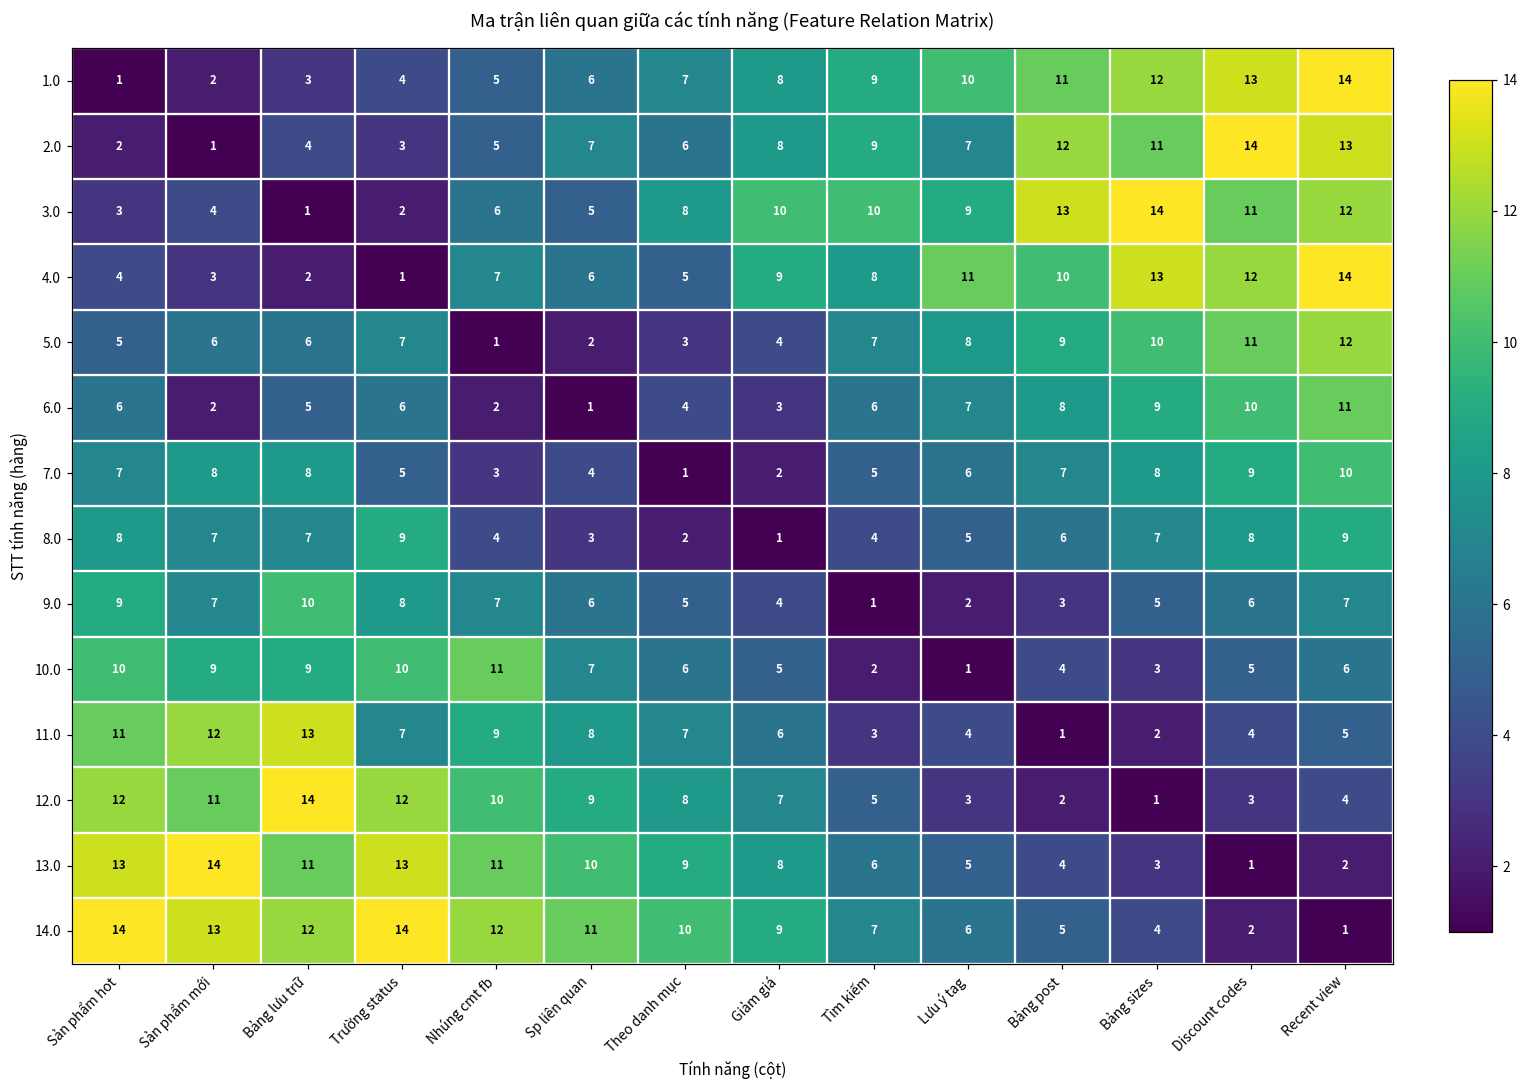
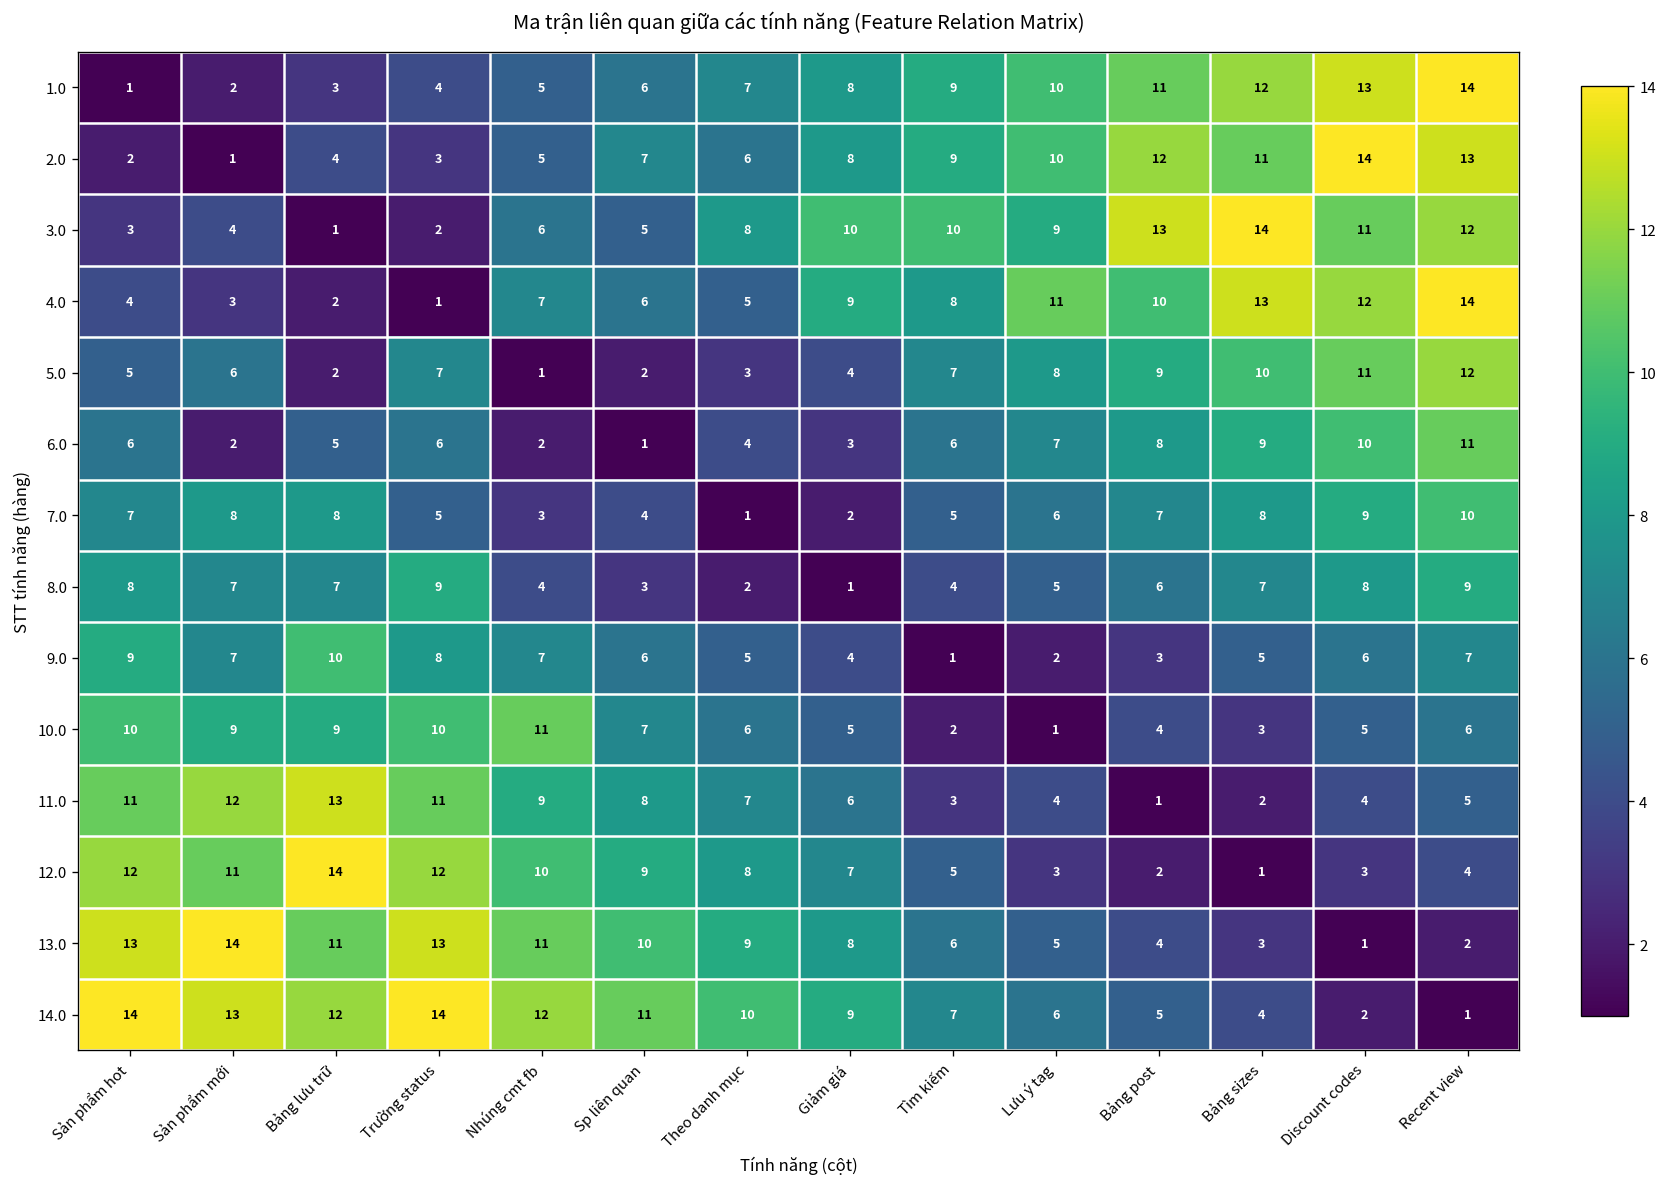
  {
    "1.0": {
      "Sản phẩm hot": 1,
      "Sản phẩm mới": 2,
      "Bảng lưu trữ": 3,
      "Trường status": 4,
      "Nhúng cmt fb": 5,
      "Sp liên quan": 6,
      "Theo danh mục": 7,
      "Giảm giá": 8,
      "Tìm kiếm": 9,
      "Lưu ý tag": 10,
      "Bảng post": 11,
      "Bảng sizes": 12,
      "Discount codes": 13,
      "Recent view": 14
    },
    "2.0": {
      "Sản phẩm hot": 2,
      "Sản phẩm mới": 1,
      "Bảng lưu trữ": 4,
      "Trường status": 3,
      "Nhúng cmt fb": 5,
      "Sp liên quan": 7,
      "Theo danh mục": 6,
      "Giảm giá": 8,
      "Tìm kiếm": 9,
-     "Lưu ý tag": 7,
+     "Lưu ý tag": 10,
      "Bảng post": 12,
      "Bảng sizes": 11,
      "Discount codes": 14,
      "Recent view": 13
    },
    "3.0": {
      "Sản phẩm hot": 3,
      "Sản phẩm mới": 4,
      "Bảng lưu trữ": 1,
      "Trường status": 2,
      "Nhúng cmt fb": 6,
      "Sp liên quan": 5,
      "Theo danh mục": 8,
      "Giảm giá": 10,
      "Tìm kiếm": 10,
      "Lưu ý tag": 9,
      "Bảng post": 13,
      "Bảng sizes": 14,
      "Discount codes": 11,
      "Recent view": 12
    },
    "4.0": {
      "Sản phẩm hot": 4,
      "Sản phẩm mới": 3,
      "Bảng lưu trữ": 2,
      "Trường status": 1,
      "Nhúng cmt fb": 7,
      "Sp liên quan": 6,
      "Theo danh mục": 5,
      "Giảm giá": 9,
      "Tìm kiếm": 8,
      "Lưu ý tag": 11,
      "Bảng post": 10,
      "Bảng sizes": 13,
      "Discount codes": 12,
      "Recent view": 14
    },
    "5.0": {
      "Sản phẩm hot": 5,
      "Sản phẩm mới": 6,
-     "Bảng lưu trữ": 6,
+     "Bảng lưu trữ": 2,
      "Trường status": 7,
      "Nhúng cmt fb": 1,
      "Sp liên quan": 2,
      "Theo danh mục": 3,
      "Giảm giá": 4,
      "Tìm kiếm": 7,
      "Lưu ý tag": 8,
      "Bảng post": 9,
      "Bảng sizes": 10,
      "Discount codes": 11,
      "Recent view": 12
    },
    "6.0": {
      "Sản phẩm hot": 6,
      "Sản phẩm mới": 2,
      "Bảng lưu trữ": 5,
      "Trường status": 6,
      "Nhúng cmt fb": 2,
      "Sp liên quan": 1,
      "Theo danh mục": 4,
      "Giảm giá": 3,
      "Tìm kiếm": 6,
      "Lưu ý tag": 7,
      "Bảng post": 8,
      "Bảng sizes": 9,
      "Discount codes": 10,
      "Recent view": 11
    },
    "7.0": {
      "Sản phẩm hot": 7,
      "Sản phẩm mới": 8,
      "Bảng lưu trữ": 8,
      "Trường status": 5,
      "Nhúng cmt fb": 3,
      "Sp liên quan": 4,
      "Theo danh mục": 1,
      "Giảm giá": 2,
      "Tìm kiếm": 5,
      "Lưu ý tag": 6,
      "Bảng post": 7,
      "Bảng sizes": 8,
      "Discount codes": 9,
      "Recent view": 10
    },
    "8.0": {
      "Sản phẩm hot": 8,
      "Sản phẩm mới": 7,
      "Bảng lưu trữ": 7,
      "Trường status": 9,
      "Nhúng cmt fb": 4,
      "Sp liên quan": 3,
      "Theo danh mục": 2,
      "Giảm giá": 1,
      "Tìm kiếm": 4,
      "Lưu ý tag": 5,
      "Bảng post": 6,
      "Bảng sizes": 7,
      "Discount codes": 8,
      "Recent view": 9
    },
    "9.0": {
      "Sản phẩm hot": 9,
      "Sản phẩm mới": 7,
      "Bảng lưu trữ": 10,
      "Trường status": 8,
      "Nhúng cmt fb": 7,
      "Sp liên quan": 6,
      "Theo danh mục": 5,
      "Giảm giá": 4,
      "Tìm kiếm": 1,
      "Lưu ý tag": 2,
      "Bảng post": 3,
      "Bảng sizes": 5,
      "Discount codes": 6,
      "Recent view": 7
    },
    "10.0": {
      "Sản phẩm hot": 10,
      "Sản phẩm mới": 9,
      "Bảng lưu trữ": 9,
      "Trường status": 10,
      "Nhúng cmt fb": 11,
      "Sp liên quan": 7,
      "Theo danh mục": 6,
      "Giảm giá": 5,
      "Tìm kiếm": 2,
      "Lưu ý tag": 1,
      "Bảng post": 4,
      "Bảng sizes": 3,
      "Discount codes": 5,
      "Recent view": 6
    },
    "11.0": {
      "Sản phẩm hot": 11,
      "Sản phẩm mới": 12,
      "Bảng lưu trữ": 13,
-     "Trường status": 7,
+     "Trường status": 11,
      "Nhúng cmt fb": 9,
      "Sp liên quan": 8,
      "Theo danh mục": 7,
      "Giảm giá": 6,
      "Tìm kiếm": 3,
      "Lưu ý tag": 4,
      "Bảng post": 1,
      "Bảng sizes": 2,
      "Discount codes": 4,
      "Recent view": 5
    },
    "12.0": {
      "Sản phẩm hot": 12,
      "Sản phẩm mới": 11,
      "Bảng lưu trữ": 14,
      "Trường status": 12,
      "Nhúng cmt fb": 10,
      "Sp liên quan": 9,
      "Theo danh mục": 8,
      "Giảm giá": 7,
      "Tìm kiếm": 5,
      "Lưu ý tag": 3,
      "Bảng post": 2,
      "Bảng sizes": 1,
      "Discount codes": 3,
      "Recent view": 4
    },
    "13.0": {
      "Sản phẩm hot": 13,
      "Sản phẩm mới": 14,
      "Bảng lưu trữ": 11,
      "Trường status": 13,
      "Nhúng cmt fb": 11,
      "Sp liên quan": 10,
      "Theo danh mục": 9,
      "Giảm giá": 8,
      "Tìm kiếm": 6,
      "Lưu ý tag": 5,
      "Bảng post": 4,
      "Bảng sizes": 3,
      "Discount codes": 1,
      "Recent view": 2
    },
    "14.0": {
      "Sản phẩm hot": 14,
      "Sản phẩm mới": 13,
      "Bảng lưu trữ": 12,
      "Trường status": 14,
      "Nhúng cmt fb": 12,
      "Sp liên quan": 11,
      "Theo danh mục": 10,
      "Giảm giá": 9,
      "Tìm kiếm": 7,
      "Lưu ý tag": 6,
      "Bảng post": 5,
      "Bảng sizes": 4,
      "Discount codes": 2,
      "Recent view": 1
    }
  }
